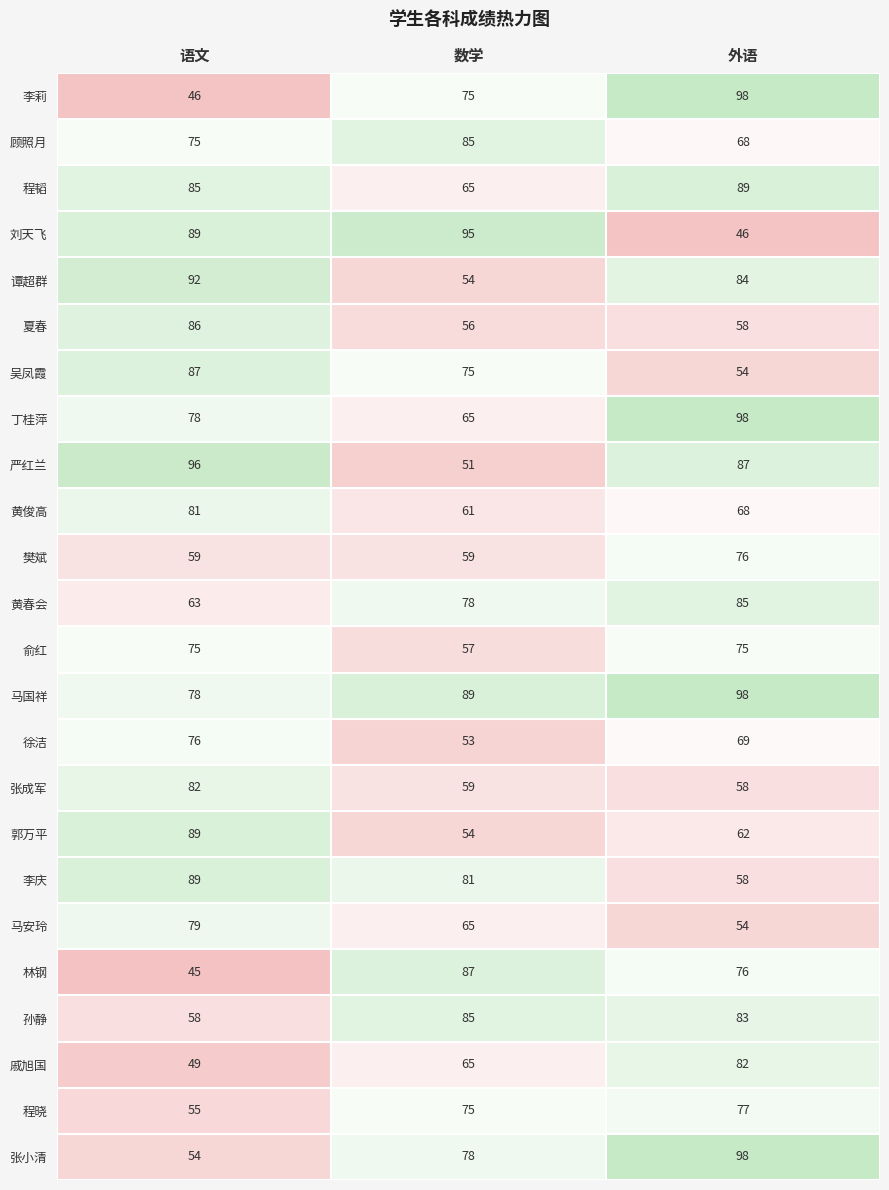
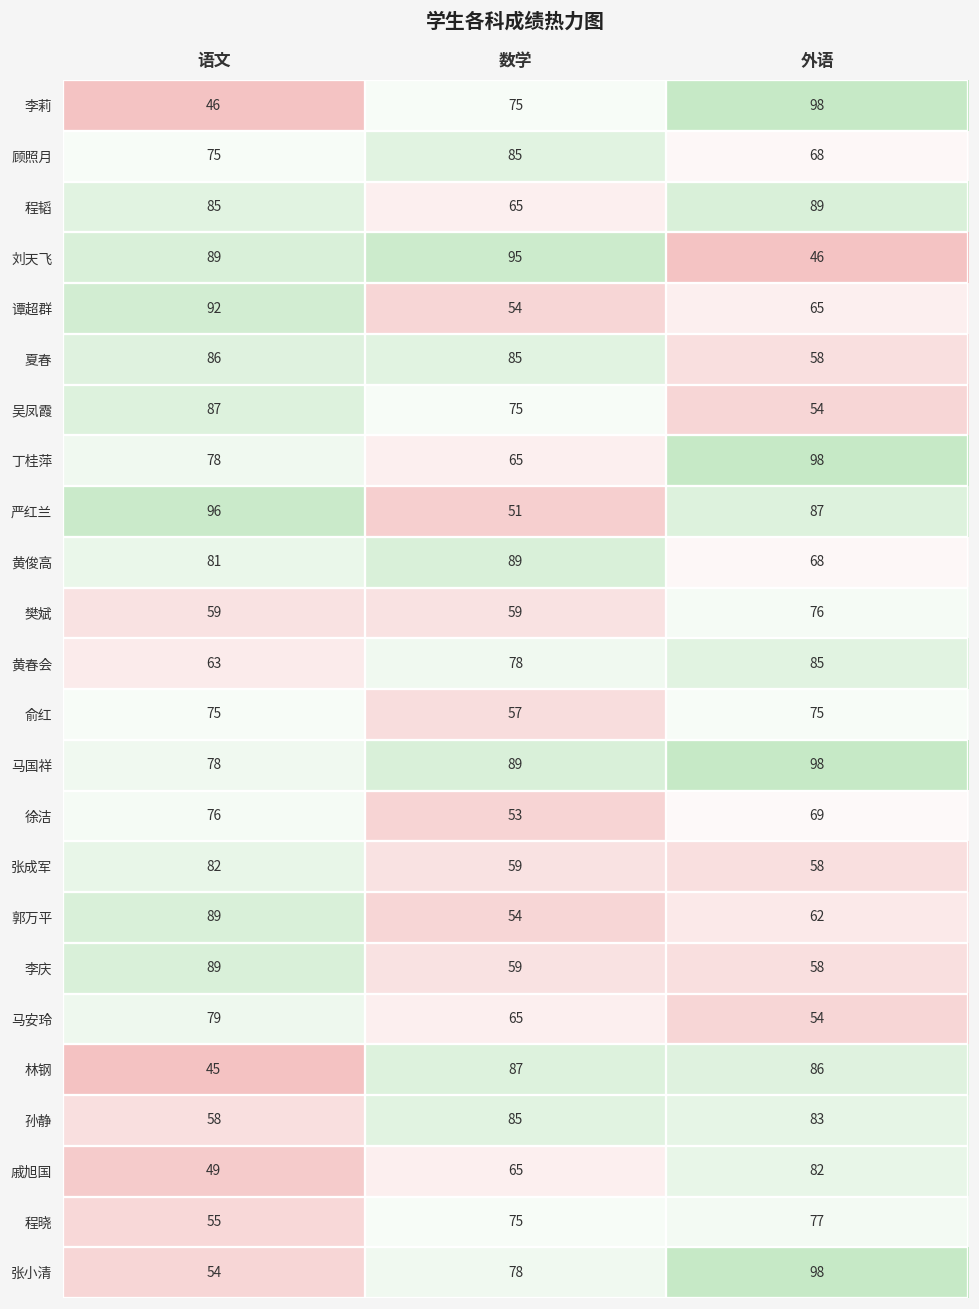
  {
    "李莉": {
      "语文": 46,
      "数学": 75,
      "外语": 98
    },
    "顾照月": {
      "语文": 75,
      "数学": 85,
      "外语": 68
    },
    "程韬": {
      "语文": 85,
      "数学": 65,
      "外语": 89
    },
    "刘天飞": {
      "语文": 89,
      "数学": 95,
      "外语": 46
    },
    "谭超群": {
      "语文": 92,
      "数学": 54,
-     "外语": 84
+     "外语": 65
    },
    "夏春": {
      "语文": 86,
-     "数学": 56,
+     "数学": 85,
      "外语": 58
    },
    "吴凤霞": {
      "语文": 87,
      "数学": 75,
      "外语": 54
    },
    "丁桂萍": {
      "语文": 78,
      "数学": 65,
      "外语": 98
    },
    "严红兰": {
      "语文": 96,
      "数学": 51,
      "外语": 87
    },
    "黄俊高": {
      "语文": 81,
-     "数学": 61,
+     "数学": 89,
      "外语": 68
    },
    "樊斌": {
      "语文": 59,
      "数学": 59,
      "外语": 76
    },
    "黄春会": {
      "语文": 63,
      "数学": 78,
      "外语": 85
    },
    "俞红": {
      "语文": 75,
      "数学": 57,
      "外语": 75
    },
    "马国祥": {
      "语文": 78,
      "数学": 89,
      "外语": 98
    },
    "徐洁": {
      "语文": 76,
      "数学": 53,
      "外语": 69
    },
    "张成军": {
      "语文": 82,
      "数学": 59,
      "外语": 58
    },
    "郭万平": {
      "语文": 89,
      "数学": 54,
      "外语": 62
    },
    "李庆": {
      "语文": 89,
-     "数学": 81,
+     "数学": 59,
      "外语": 58
    },
    "马安玲": {
      "语文": 79,
      "数学": 65,
      "外语": 54
    },
    "林钢": {
      "语文": 45,
      "数学": 87,
-     "外语": 76
+     "外语": 86
    },
    "孙静": {
      "语文": 58,
      "数学": 85,
      "外语": 83
    },
    "戚旭国": {
      "语文": 49,
      "数学": 65,
      "外语": 82
    },
    "程晓": {
      "语文": 55,
      "数学": 75,
      "外语": 77
    },
    "张小清": {
      "语文": 54,
      "数学": 78,
      "外语": 98
    }
  }
